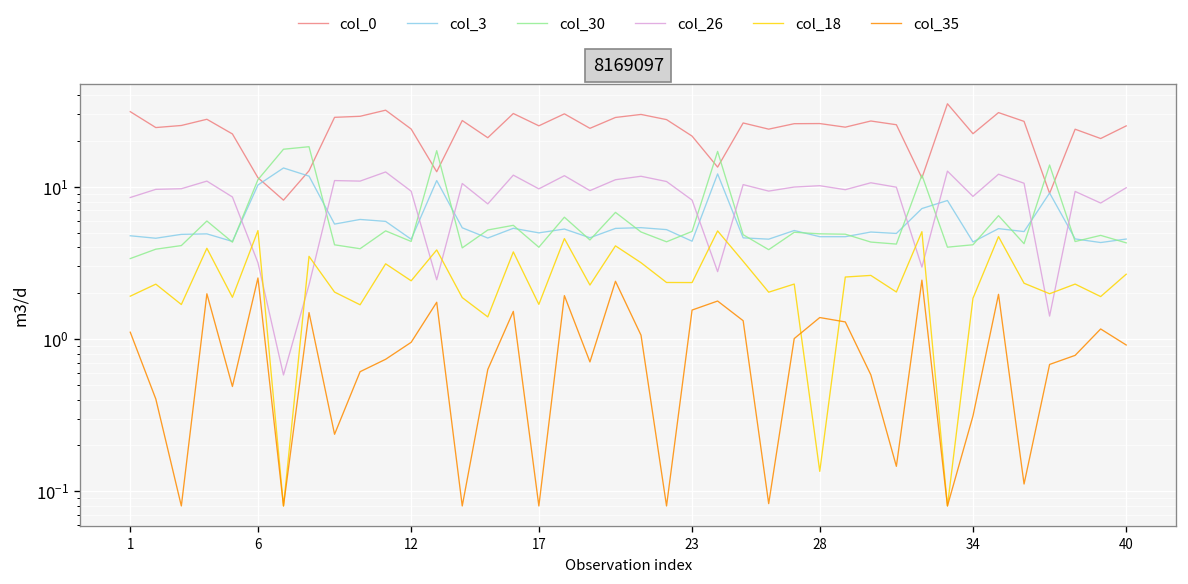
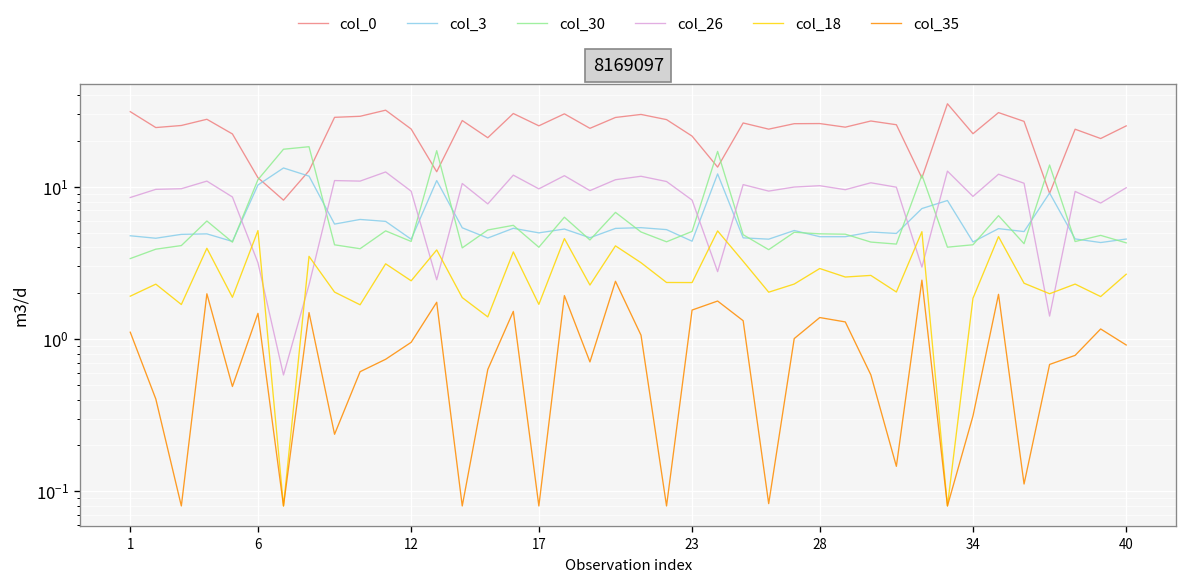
  {
    "col_0": {
      "1": 31,
      "12": 24,
      "17": 25,
      "23": 22,
      "28": 26,
      "34": 22,
      "40": 25
    },
    "col_3": {
      "1": 4.8,
      "6": 10,
      "17": 5.0,
      "23": 4.4,
      "40": 4.5
    },
    "col_30": {
      "1": 3.4,
      "17": 4.0,
      "23": 5.1,
      "40": 4.3
    },
    "col_26": {
      "1": 9,
      "6": 3.2,
      "12": 9,
      "17": 10,
      "23": 8,
      "28": 10,
      "34": 9,
      "40": 10
    },
    "col_18": {
      "1": 1.9,
      "6": 5.2,
      "12": 2.4,
      "17": 1.7,
      "23": 2.3,
-     "28": 0.13,
+     "28": 2.9,
      "34": 1.9,
      "40": 2.7
    },
    "col_35": {
      "1": 1.1,
-     "6": 2.5,
+     "6": 1.5,
      "12": 1.0,
      "17": 0.08,
      "23": 1.5,
      "28": 1.4,
      "34": 0.3,
      "40": 0.9
    }
  }
